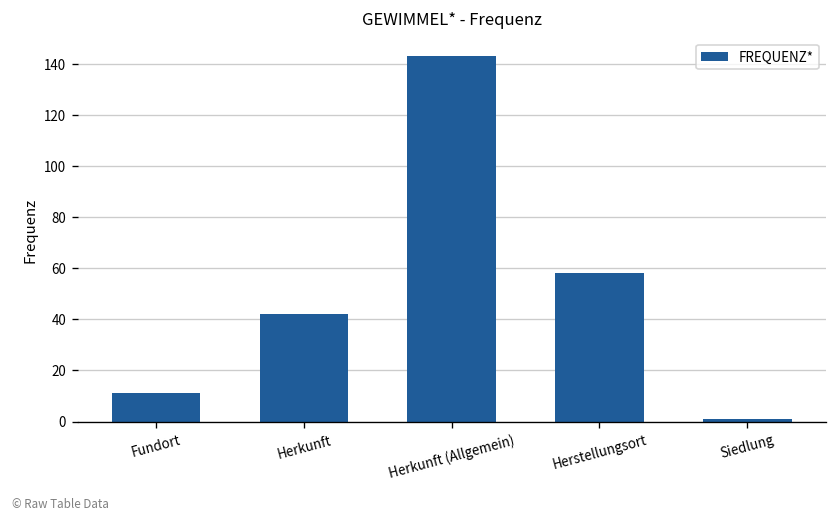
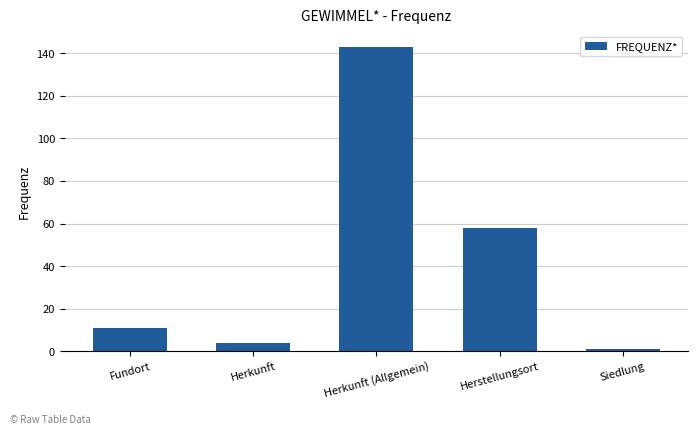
  {
    "Fundort": 11,
-   "Herkunft": 42,
+   "Herkunft": 4,
    "Herkunft (Allgemein)": 143,
    "Herstellungsort": 58
  }
